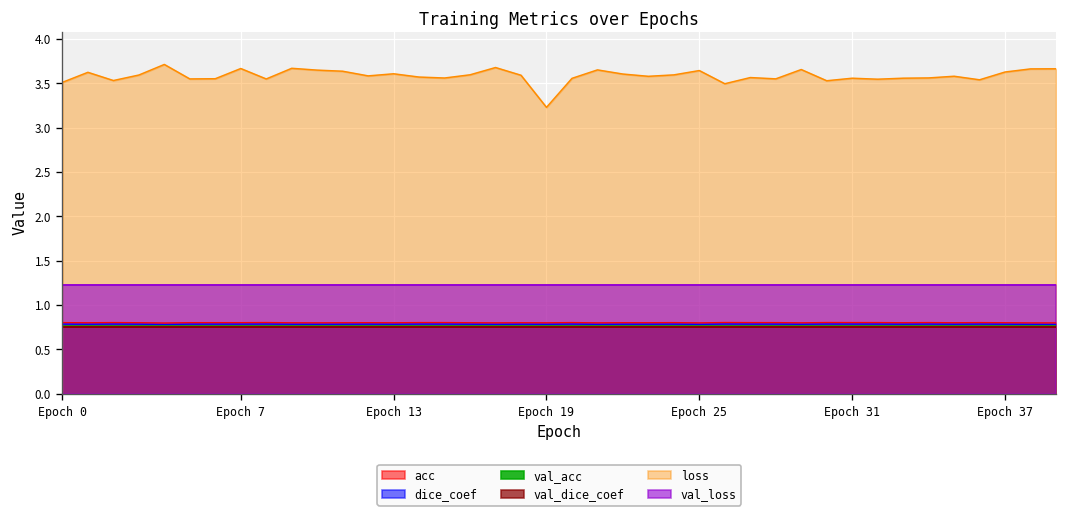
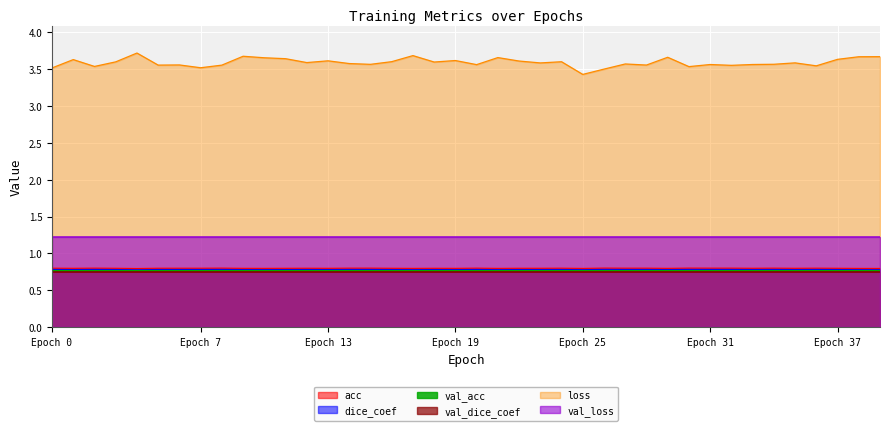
  {
    "loss": {
      "Epoch 0": 3.5,
-     "Epoch 7": 3.7,
+     "Epoch 7": 3.5,
      "Epoch 13": 3.6,
-     "Epoch 19": 3.2,
-     "Epoch 25": 3.6,
+     "Epoch 19": 3.6,
+     "Epoch 25": 3.4,
      "Epoch 31": 3.6,
      "Epoch 37": 3.6
    },
    "val_loss": {
      "Epoch 0": 1.2,
      "Epoch 7": 1.2,
      "Epoch 13": 1.2,
      "Epoch 19": 1.2,
      "Epoch 25": 1.2,
      "Epoch 31": 1.2,
      "Epoch 37": 1.2
    }
  }
